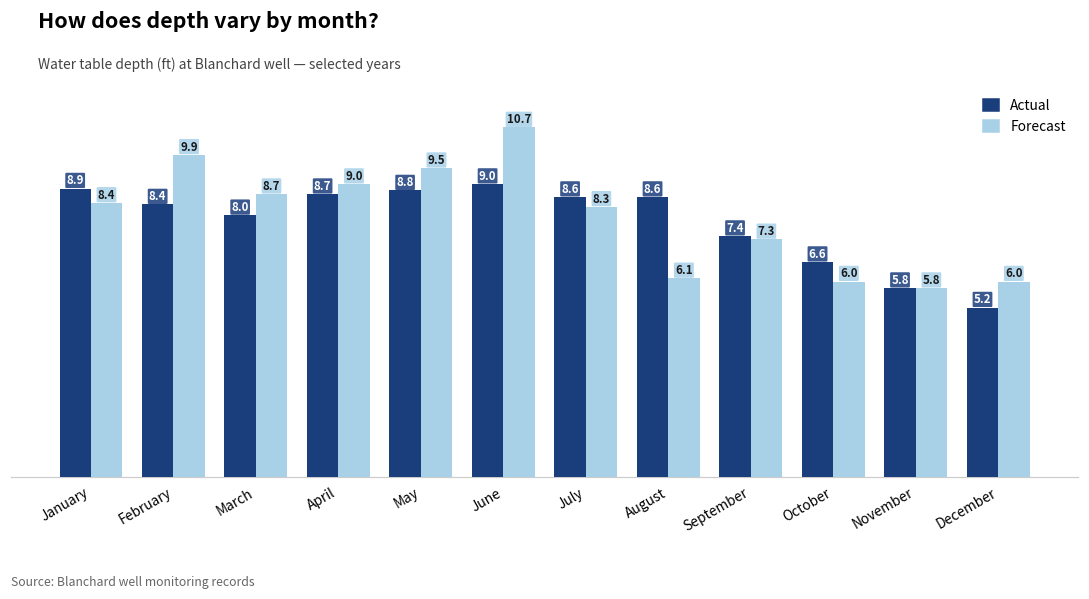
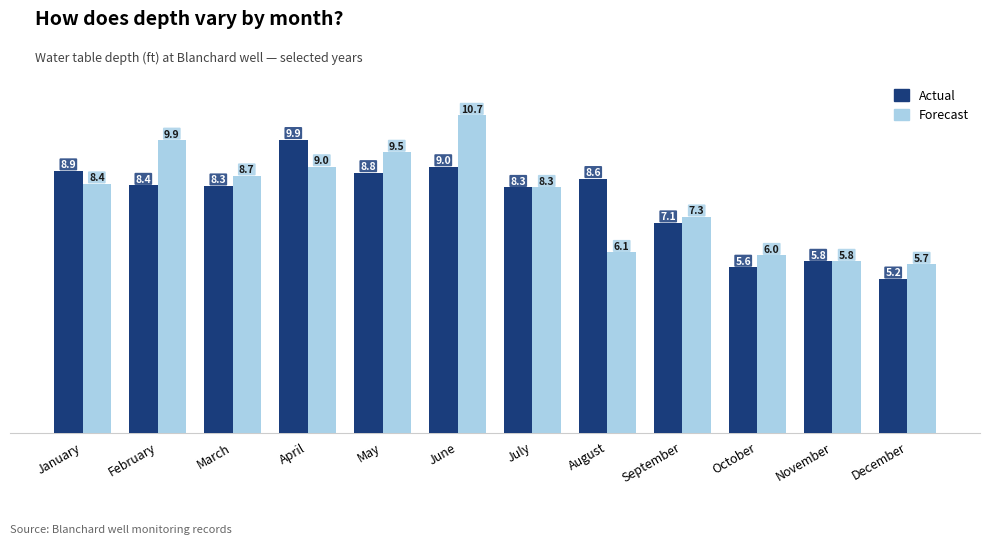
  {
    "Actual": {
-     "March": 8.0,
-     "April": 8.7,
-     "July": 8.6,
-     "September": 7.4,
-     "October": 6.6
+     "March": 8.3,
+     "April": 9.9,
+     "July": 8.3,
+     "September": 7.1,
+     "October": 5.6
    },
    "Forecast": {
-     "December": 6.0
+     "December": 5.7
    }
  }
